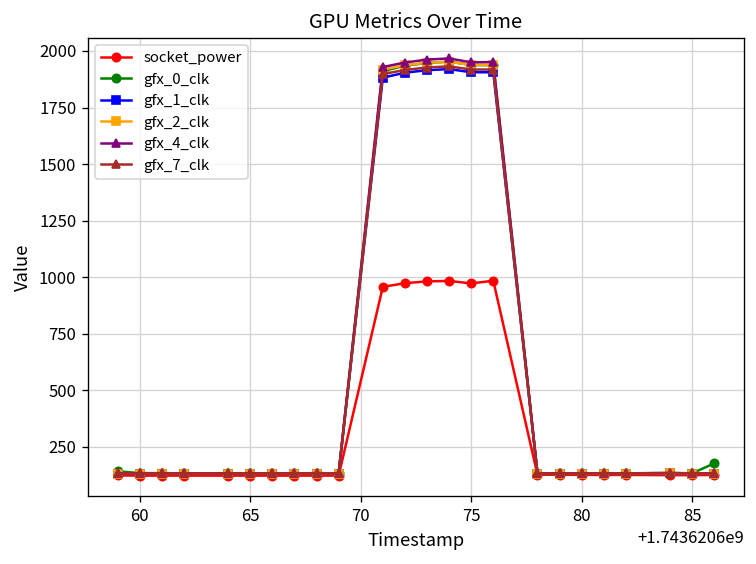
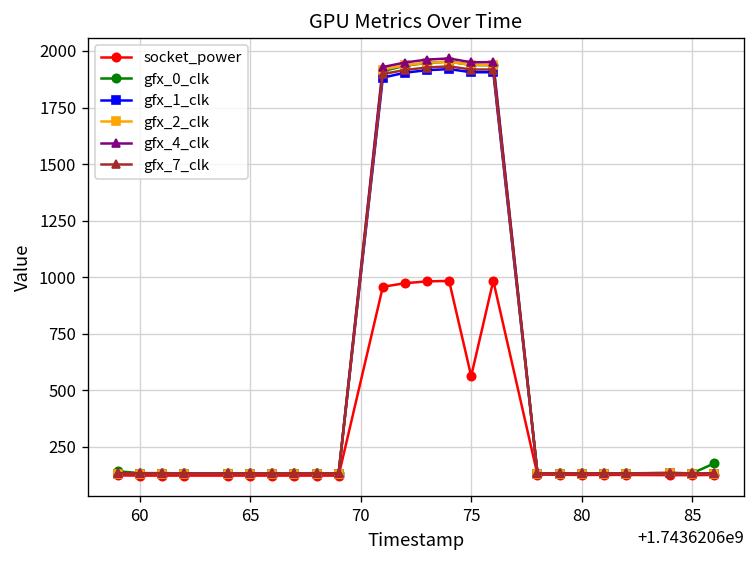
  {
    "socket_power": {
-     "75": 970
+     "75": 560
    }
  }
